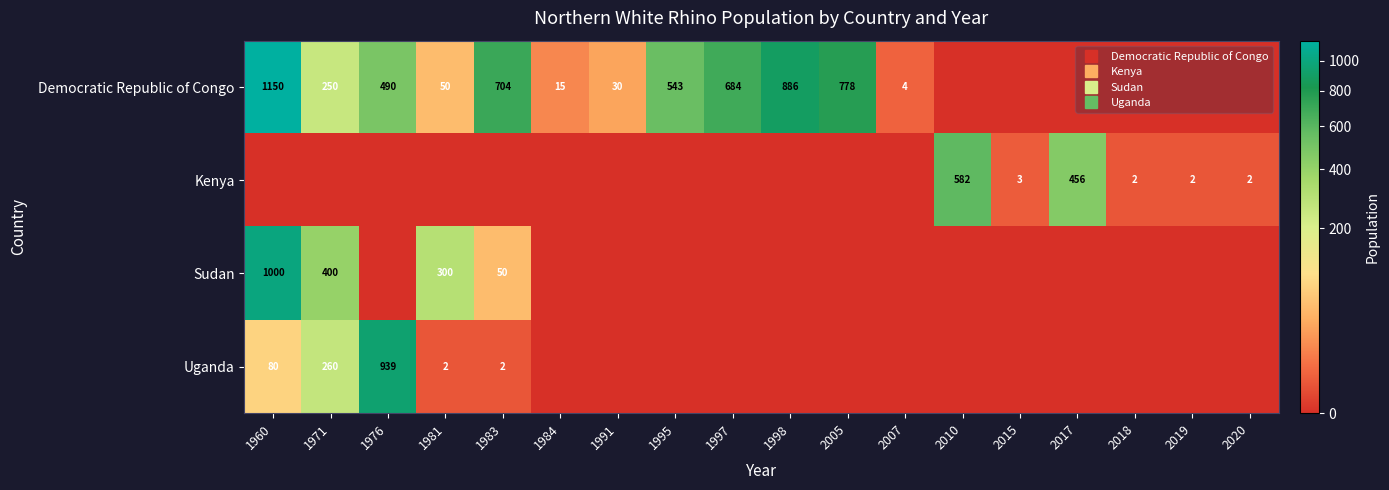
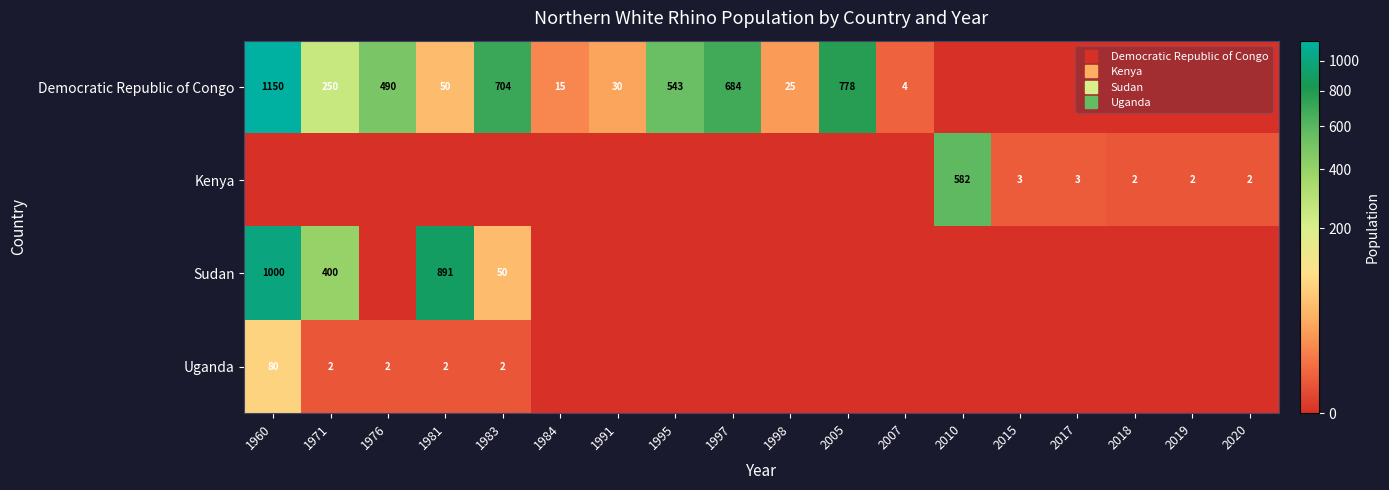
  {
    "Democratic Republic of Congo": {
      "1960": 1150,
      "1971": 250,
      "1976": 490,
      "1981": 50,
      "1983": 704,
      "1984": 15,
      "1991": 30,
      "1995": 543,
      "1997": 684,
-     "1998": 886,
+     "1998": 25,
      "2005": 778,
      "2007": 4
    },
    "Kenya": {
      "2010": 582,
      "2015": 3,
-     "2017": 456,
+     "2017": 3,
      "2018": 2,
      "2019": 2,
      "2020": 2
    },
    "Sudan": {
      "1960": 1000,
      "1971": 400,
-     "1981": 300,
+     "1981": 891,
      "1983": 50
    },
    "Uganda": {
      "1960": 80,
-     "1971": 260,
-     "1976": 939,
+     "1971": 2,
+     "1976": 2,
      "1981": 2,
      "1983": 2
    }
  }
